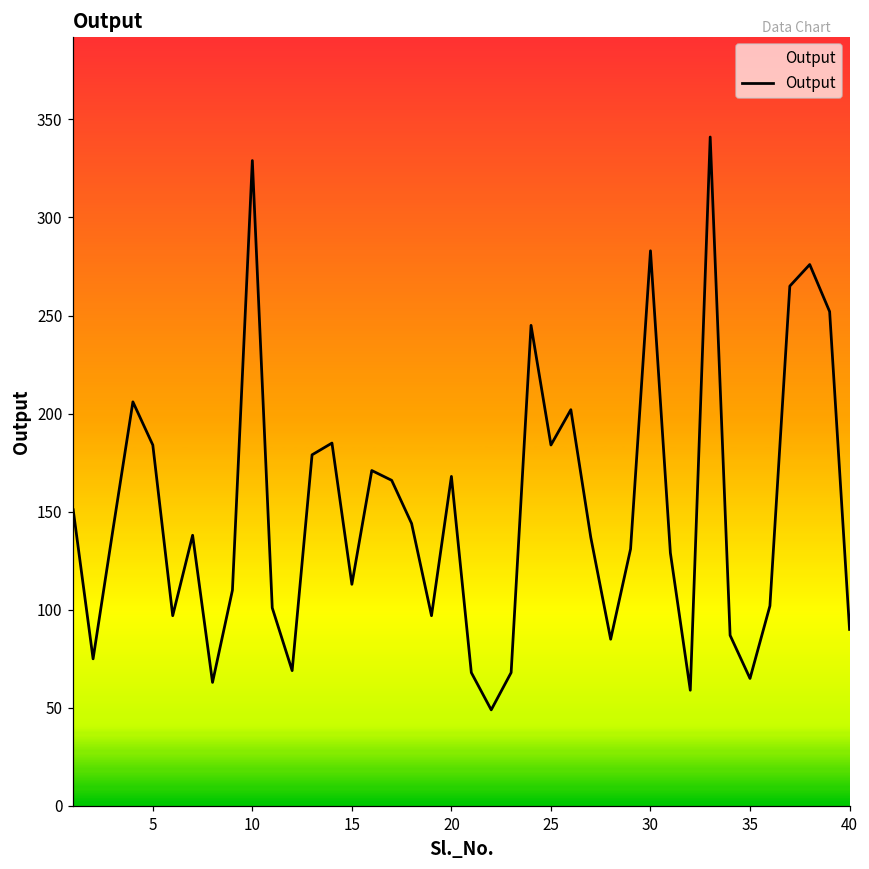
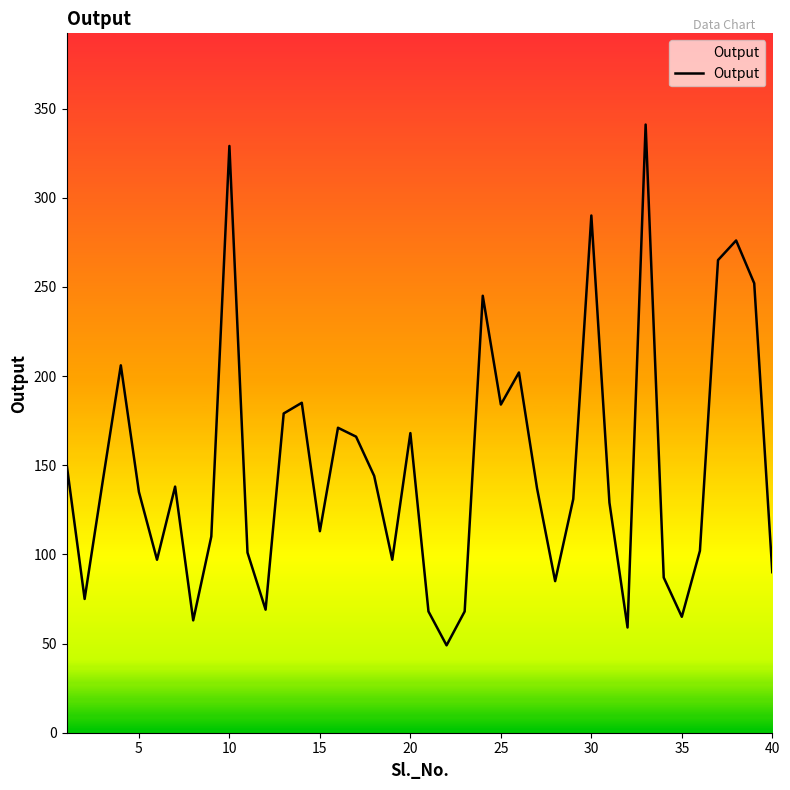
  {
-   "5": 184,
+   "5": 135,
    "10": 329,
    "15": 113,
    "20": 168,
    "25": 184,
-   "30": 283,
+   "30": 290,
    "35": 65,
    "40": 90
  }
